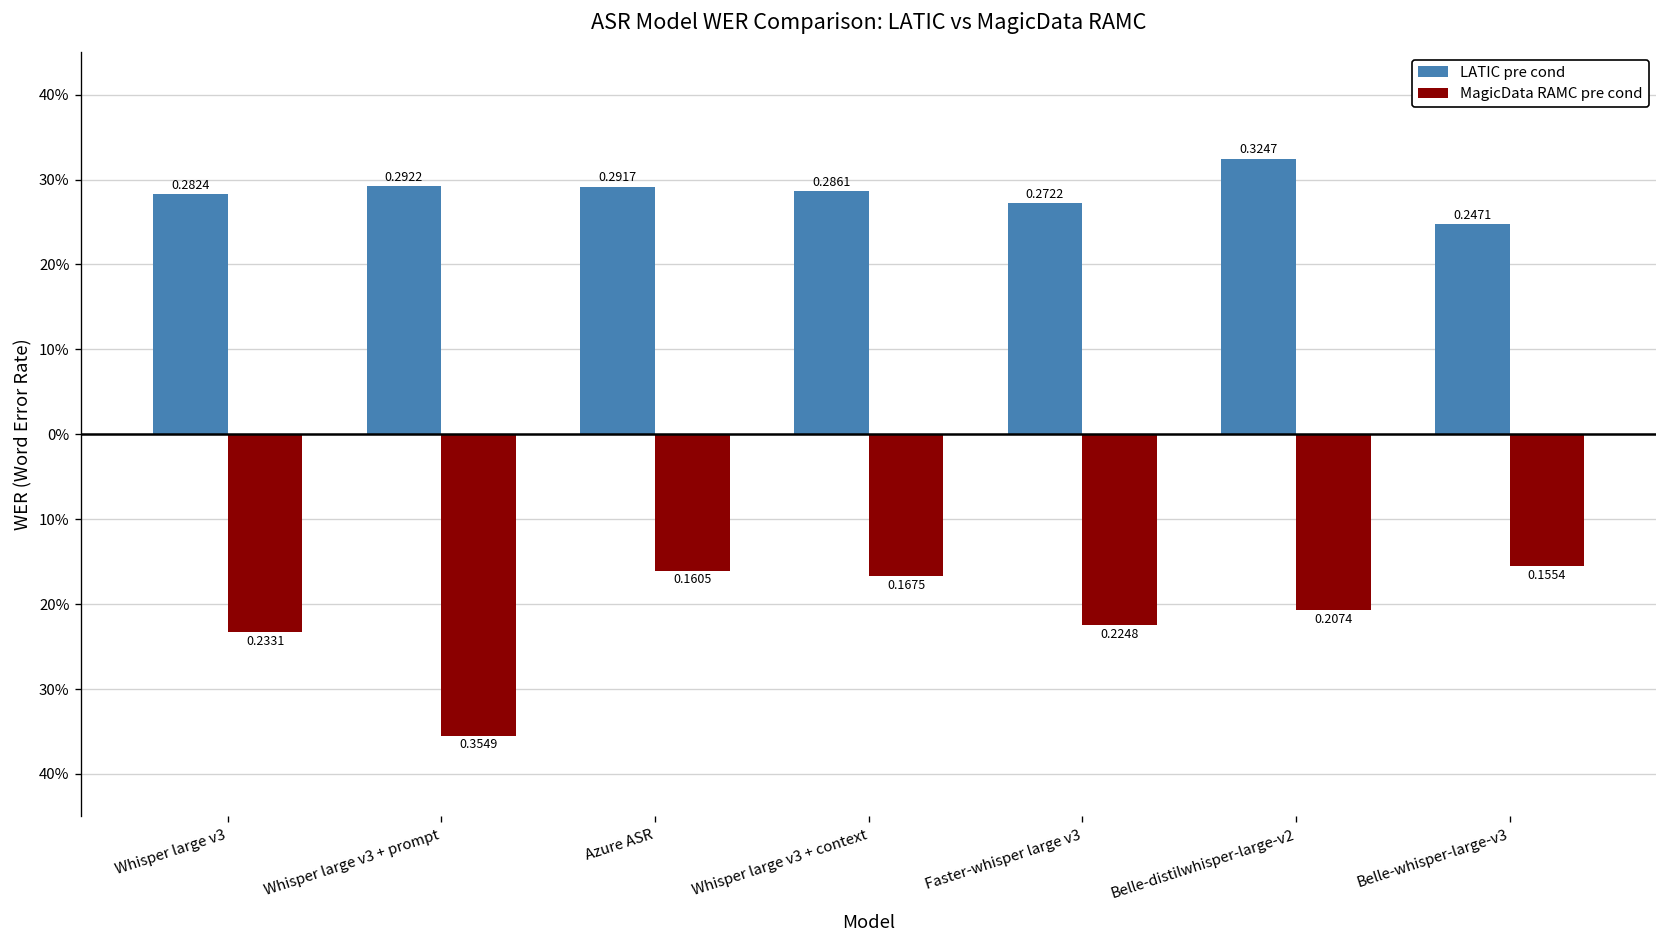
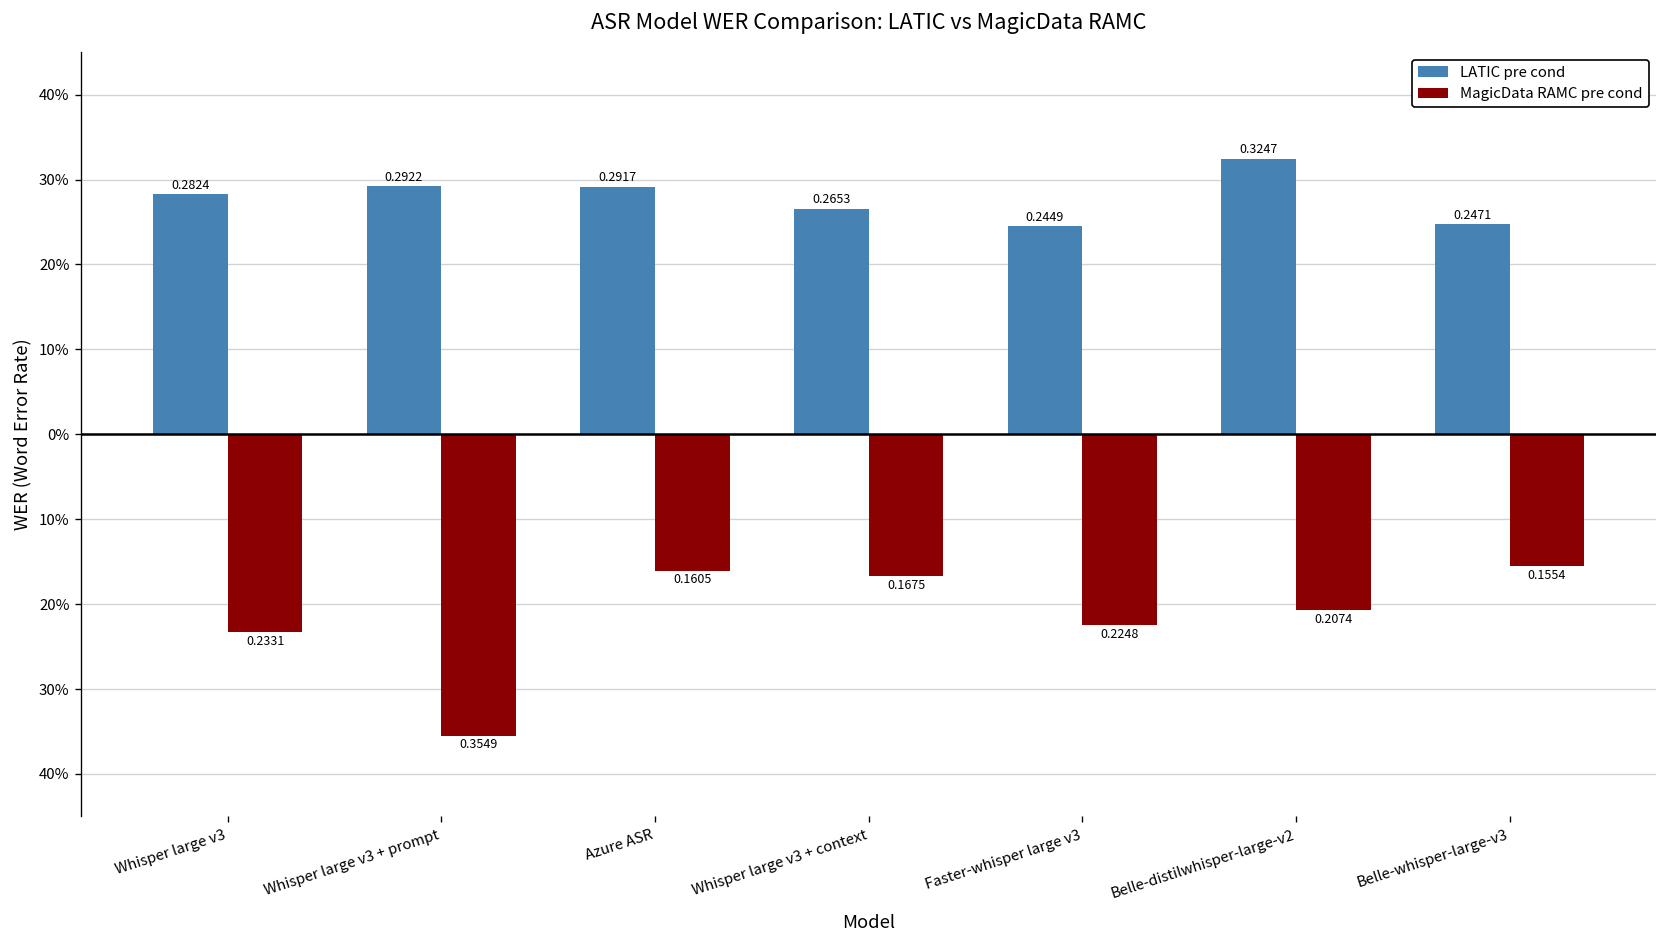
  {
    "LATIC pre cond": {
      "Whisper large v3": 0.2824,
      "Whisper large v3 + prompt": 0.2922,
      "Azure ASR": 0.2917,
-     "Whisper large v3 + context": 0.2861,
-     "Faster-whisper large v3": 0.2722,
+     "Whisper large v3 + context": 0.2653,
+     "Faster-whisper large v3": 0.2449,
      "Belle-distilwhisper-large-v2": 0.3247,
      "Belle-whisper-large-v3": 0.2471
    }
  }
